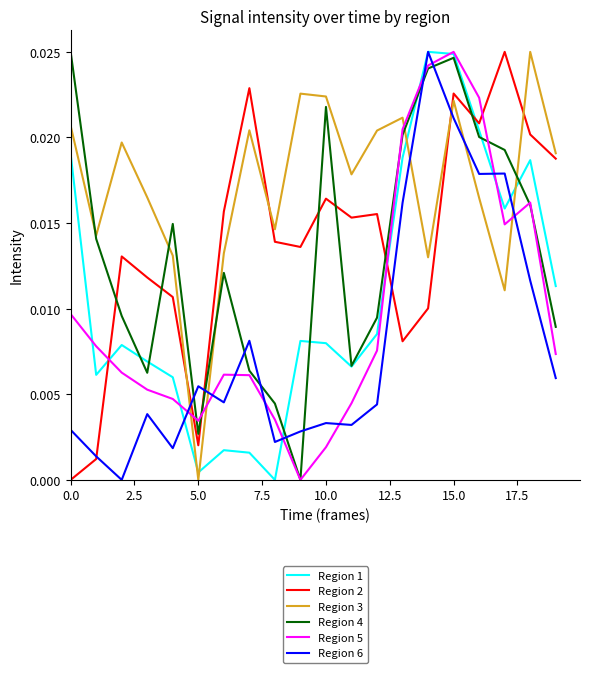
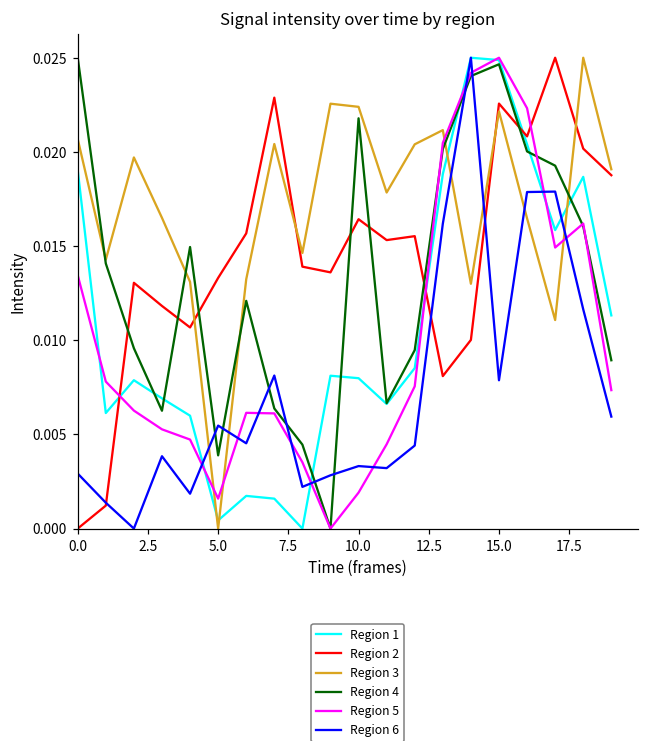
  {
    "Region 1": {
      "0.0": 0.0190,
      "5.0": 0.0004,
      "10.0": 0.0080
    },
    "Region 2": {
      "0.0": 0.0000,
-     "5.0": 0.0020,
+     "5.0": 0.0133,
      "10.0": 0.0164,
      "15.0": 0.0226
    },
    "Region 3": {
      "0.0": 0.0207,
      "5.0": 0.0000,
      "10.0": 0.0224,
      "15.0": 0.0221
    },
    "Region 4": {
      "0.0": 0.0250,
-     "5.0": 0.0027,
+     "5.0": 0.0039,
      "10.0": 0.0218,
      "15.0": 0.0247
    },
    "Region 5": {
-     "0.0": 0.0097,
-     "5.0": 0.0035,
+     "0.0": 0.0134,
+     "5.0": 0.0016,
      "10.0": 0.0019
    },
    "Region 6": {
      "0.0": 0.0029,
      "5.0": 0.0055,
      "10.0": 0.0033,
-     "15.0": 0.0211
+     "15.0": 0.0079
    }
  }
